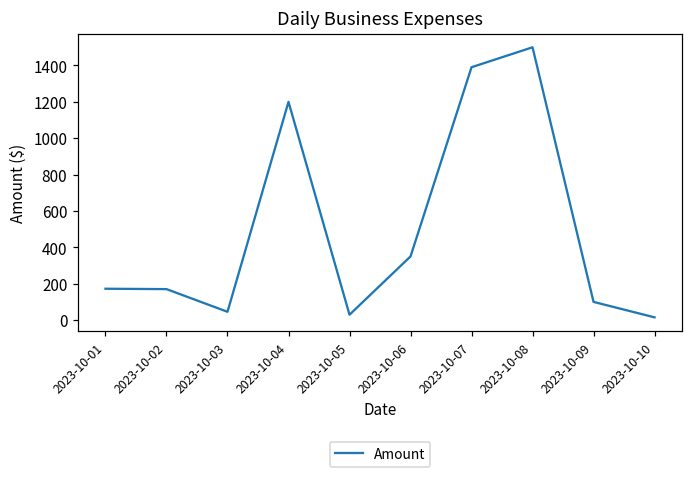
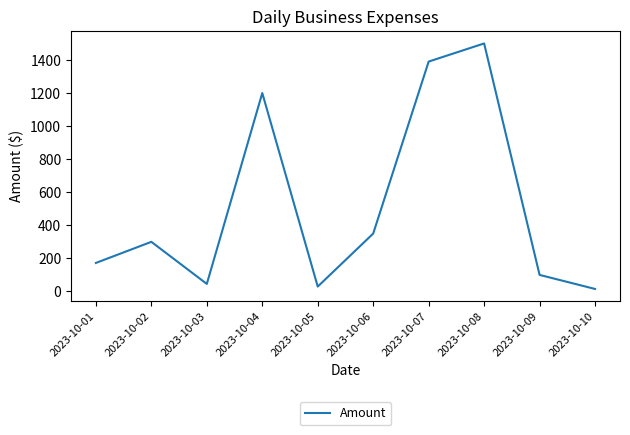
  {
    "2023-10-01": 170,
-   "2023-10-02": 170,
+   "2023-10-02": 300,
    "2023-10-03": 50,
    "2023-10-04": 1200,
    "2023-10-05": 30,
    "2023-10-06": 350,
    "2023-10-07": 1390,
    "2023-10-08": 1500,
    "2023-10-09": 100,
    "2023-10-10": 20
  }
